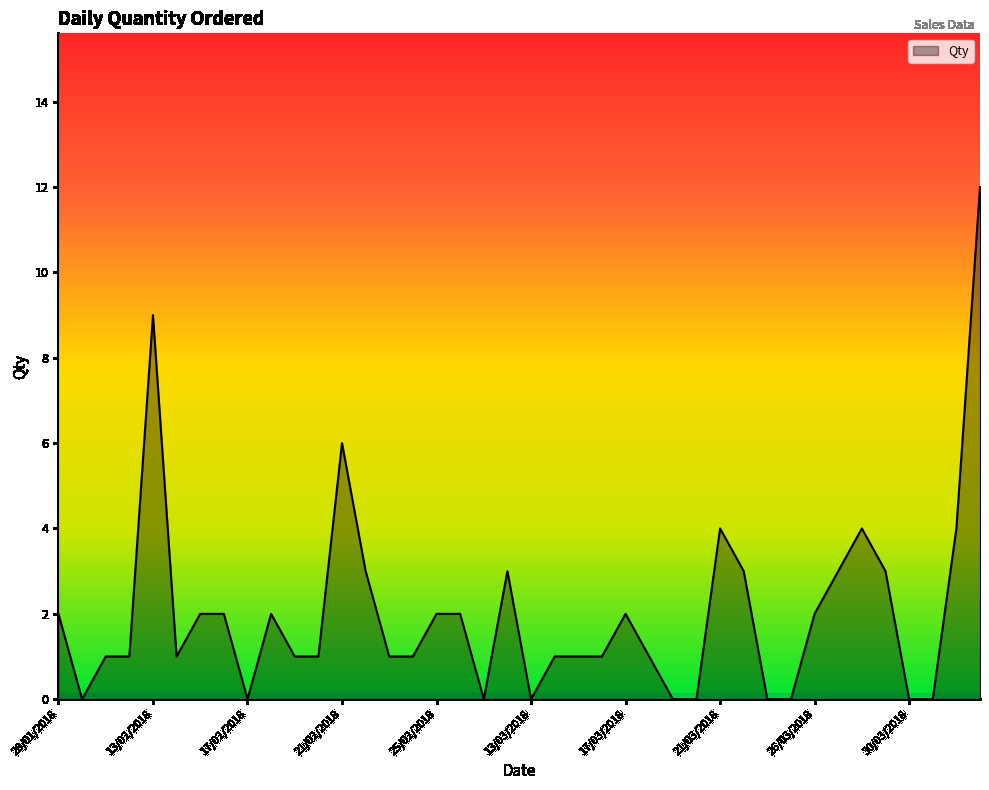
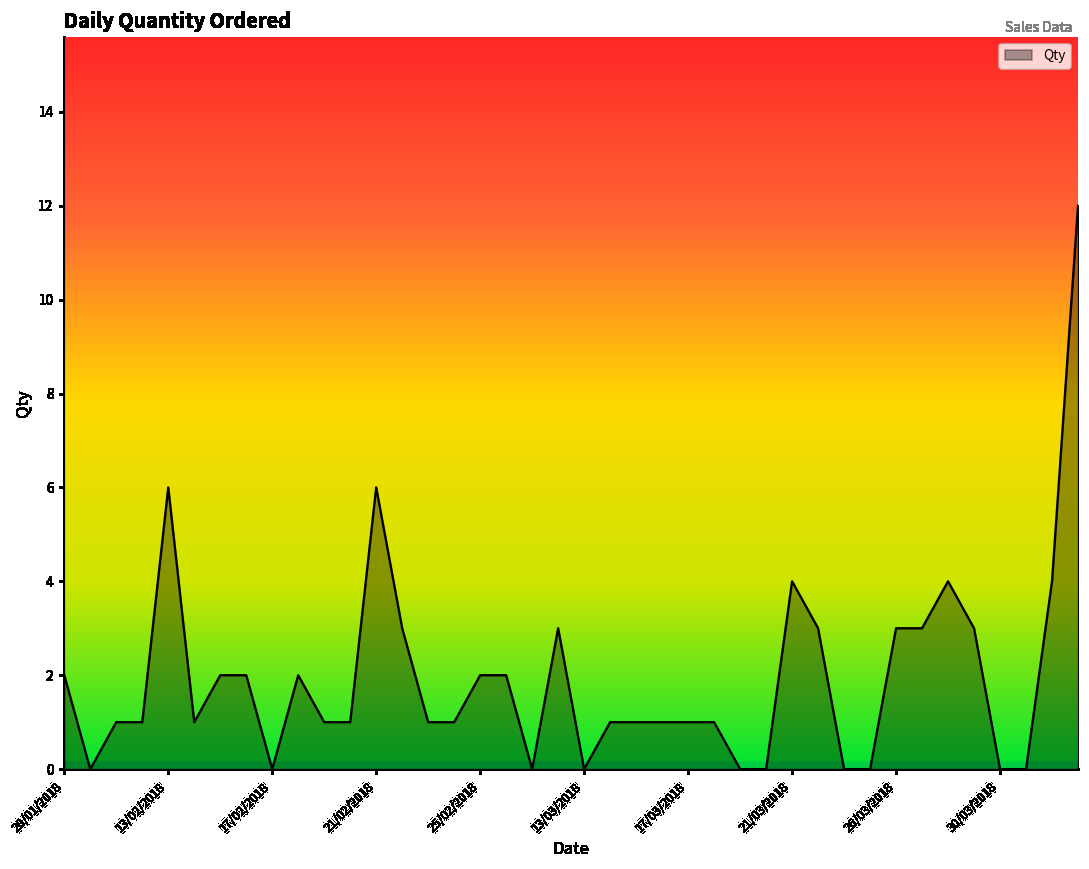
  {
    "28/01/2018": 2,
-   "13/02/2018": 9,
+   "13/02/2018": 6,
    "21/02/2018": 6,
    "25/02/2018": 2,
-   "17/03/2018": 2,
+   "17/03/2018": 1,
    "21/03/2018": 4,
-   "26/03/2018": 2
+   "26/03/2018": 3
  }
